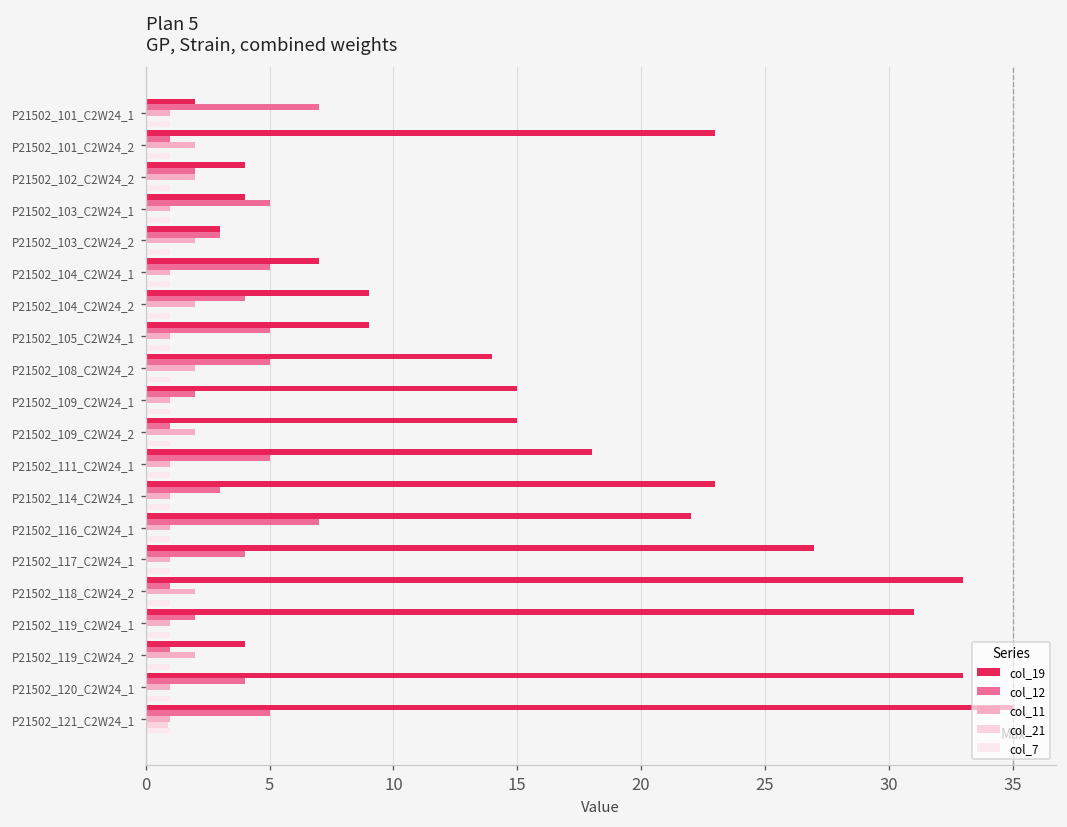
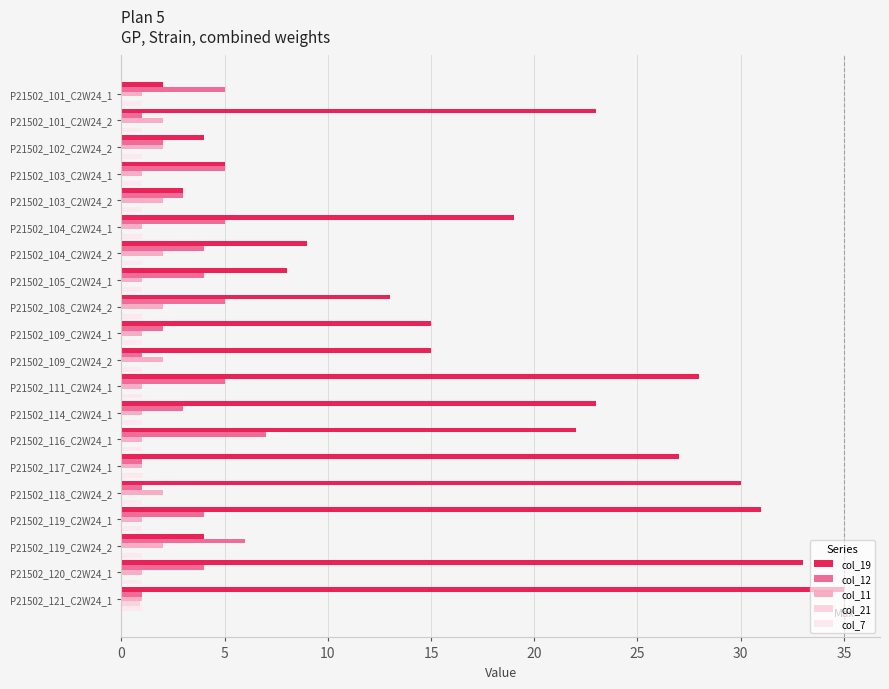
  {
    "col_19": {
      "P21502_101_C2W24_1": 2,
      "P21502_101_C2W24_2": 23,
      "P21502_102_C2W24_2": 4,
-     "P21502_103_C2W24_1": 4,
+     "P21502_103_C2W24_1": 5,
      "P21502_103_C2W24_2": 3,
-     "P21502_104_C2W24_1": 7,
+     "P21502_104_C2W24_1": 19,
      "P21502_104_C2W24_2": 9,
-     "P21502_105_C2W24_1": 9,
-     "P21502_108_C2W24_2": 14,
+     "P21502_105_C2W24_1": 8,
+     "P21502_108_C2W24_2": 13,
      "P21502_109_C2W24_1": 15,
      "P21502_109_C2W24_2": 15,
-     "P21502_111_C2W24_1": 18,
+     "P21502_111_C2W24_1": 28,
      "P21502_114_C2W24_1": 23,
      "P21502_116_C2W24_1": 22,
      "P21502_117_C2W24_1": 27,
-     "P21502_118_C2W24_2": 33,
+     "P21502_118_C2W24_2": 30,
      "P21502_119_C2W24_1": 31,
      "P21502_119_C2W24_2": 4,
      "P21502_120_C2W24_1": 33
    },
    "col_12": {
-     "P21502_101_C2W24_1": 7,
+     "P21502_101_C2W24_1": 5,
      "P21502_101_C2W24_2": 1,
      "P21502_102_C2W24_2": 2,
      "P21502_103_C2W24_1": 5,
      "P21502_103_C2W24_2": 3,
      "P21502_104_C2W24_1": 5,
      "P21502_104_C2W24_2": 4,
-     "P21502_105_C2W24_1": 5,
+     "P21502_105_C2W24_1": 4,
      "P21502_108_C2W24_2": 5,
      "P21502_109_C2W24_1": 2,
      "P21502_109_C2W24_2": 1,
      "P21502_111_C2W24_1": 5,
      "P21502_114_C2W24_1": 3,
      "P21502_116_C2W24_1": 7,
-     "P21502_117_C2W24_1": 4,
+     "P21502_117_C2W24_1": 1,
      "P21502_118_C2W24_2": 1,
-     "P21502_119_C2W24_1": 2,
-     "P21502_119_C2W24_2": 1,
+     "P21502_119_C2W24_1": 4,
+     "P21502_119_C2W24_2": 6,
      "P21502_120_C2W24_1": 4,
-     "P21502_121_C2W24_1": 5
+     "P21502_121_C2W24_1": 1
    }
  }
